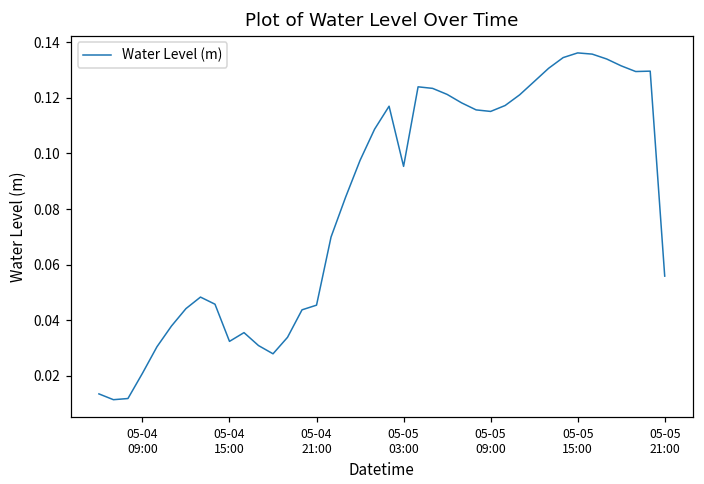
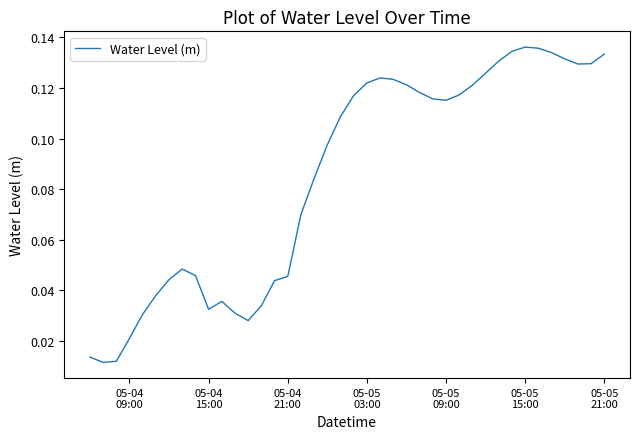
  {
    "05-04 09:00": 0.021,
    "05-04 15:00": 0.032,
    "05-04 21:00": 0.045,
-   "05-05 03:00": 0.095,
+   "05-05 03:00": 0.122,
    "05-05 09:00": 0.115,
    "05-05 15:00": 0.136,
-   "05-05 21:00": 0.056
+   "05-05 21:00": 0.133
  }
